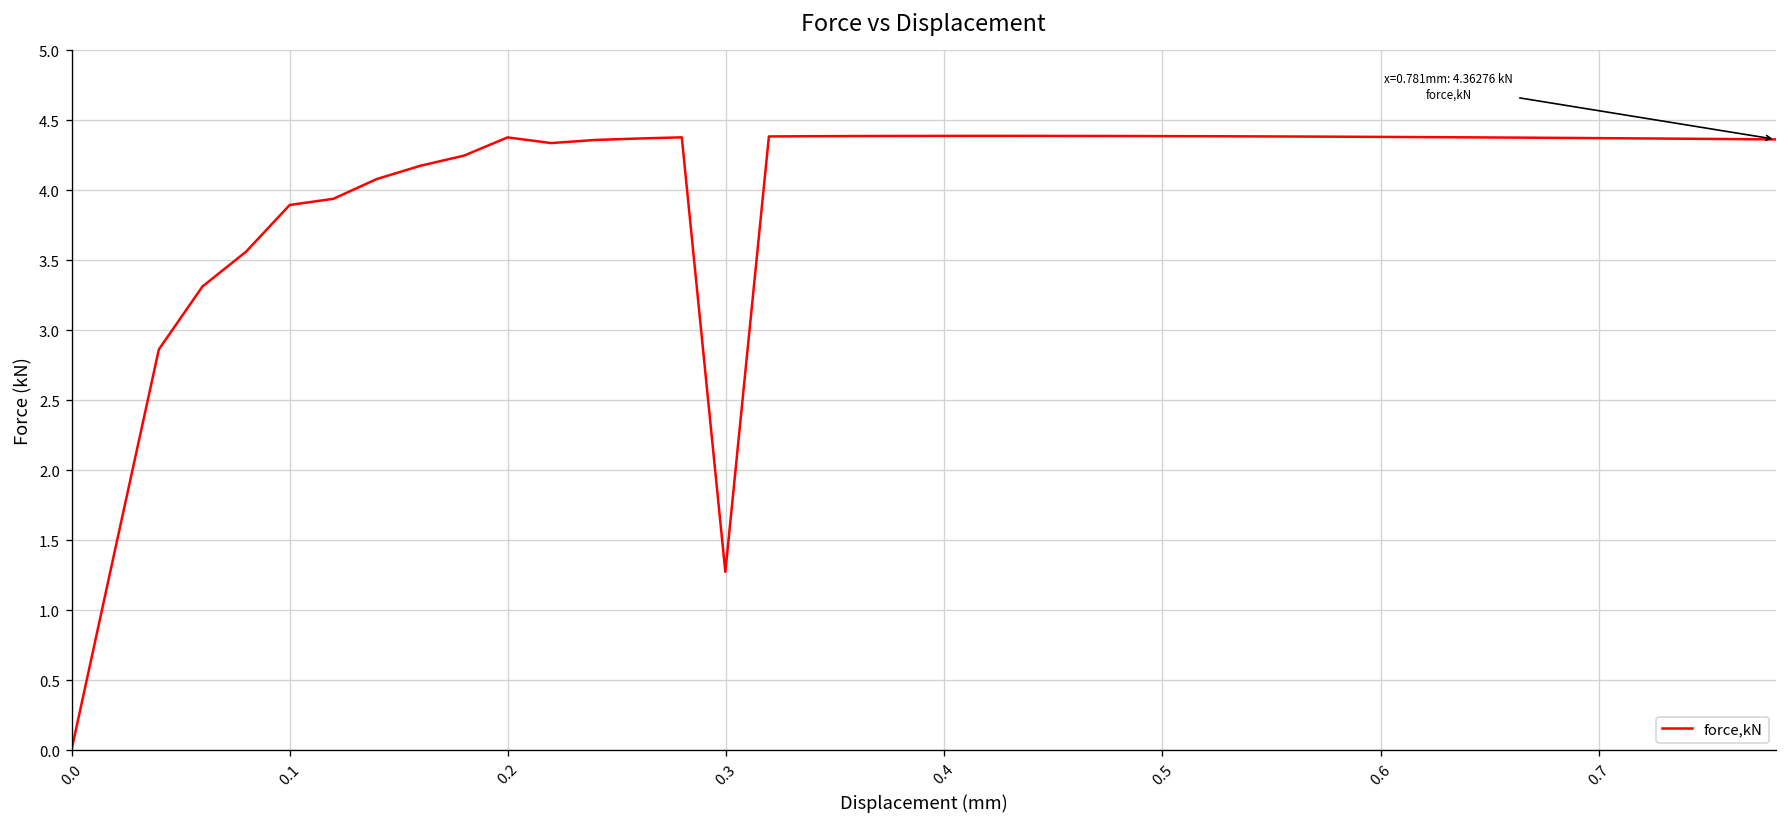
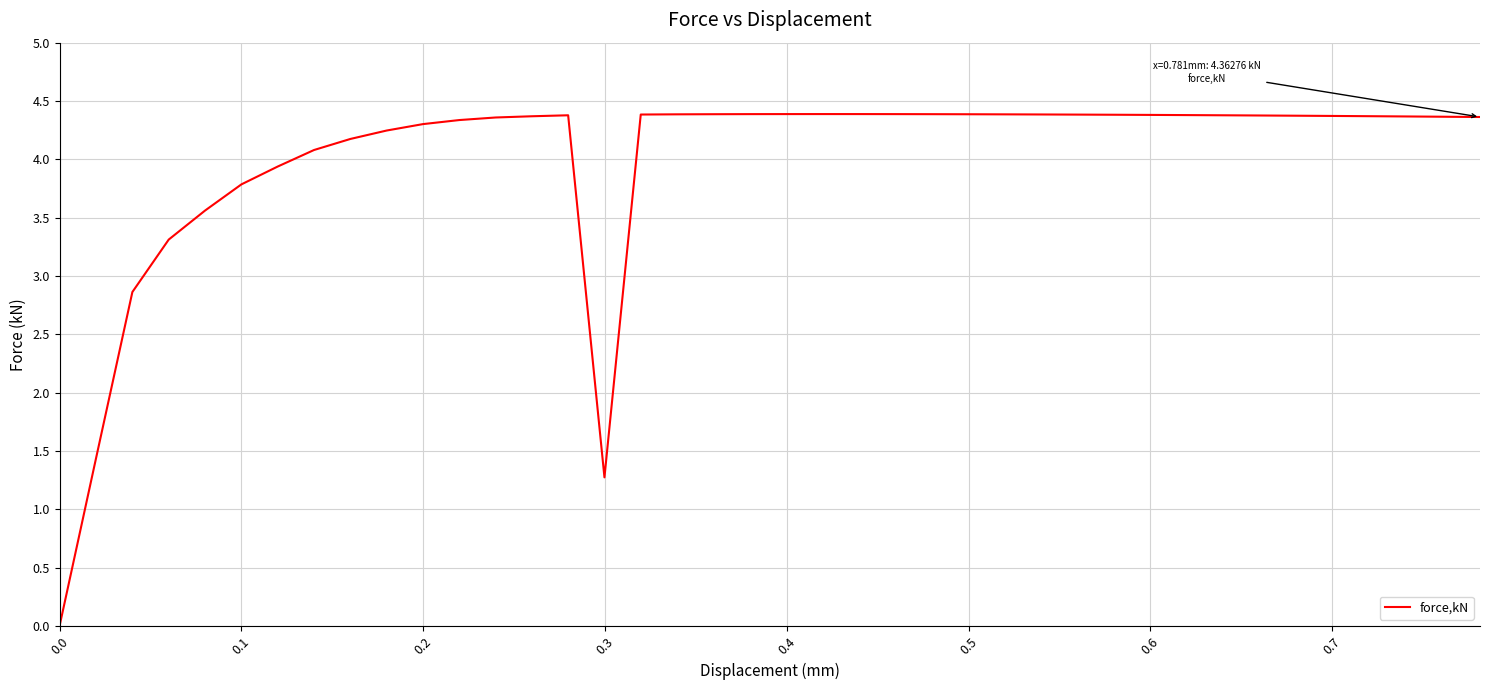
  {
    "0.0": 0.00,
-   "0.1": 3.89,
-   "0.2": 4.38,
+   "0.1": 3.79,
+   "0.2": 4.30,
    "0.3": 1.27,
    "0.5": 4.39
  }
